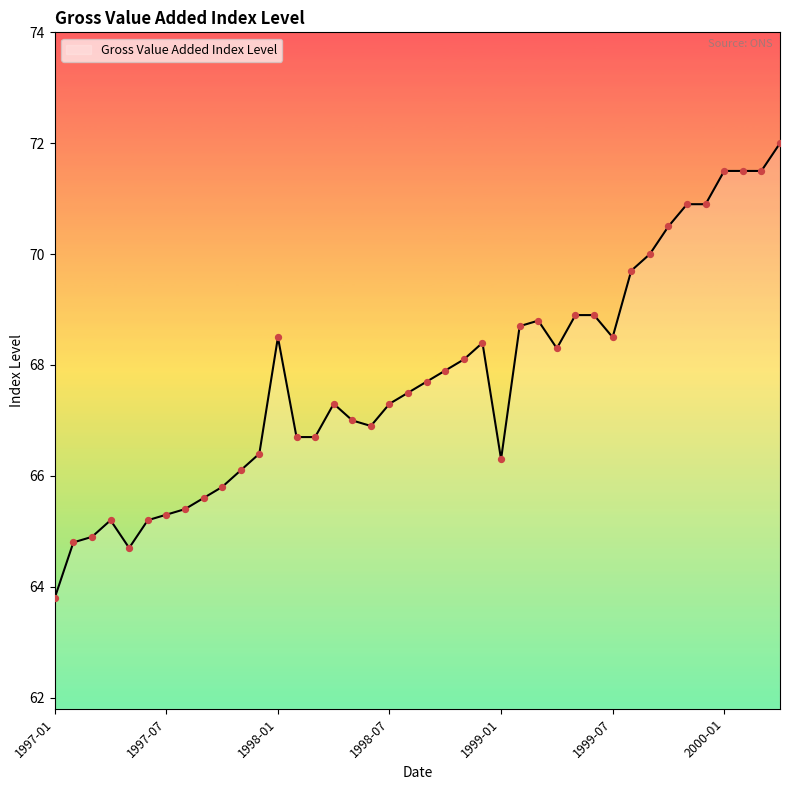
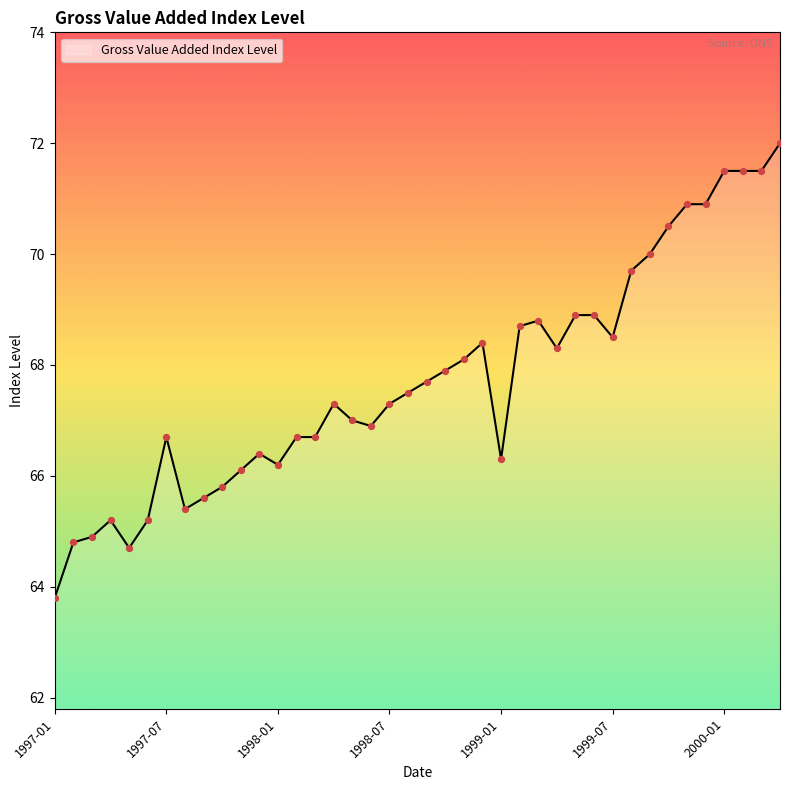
  {
    "1997-01": 63.8,
-   "1997-07": 65.3,
-   "1998-01": 68.5,
+   "1997-07": 66.7,
+   "1998-01": 66.2,
    "1998-07": 67.3,
    "1999-01": 66.3,
    "1999-07": 68.5,
    "2000-01": 71.5
  }
